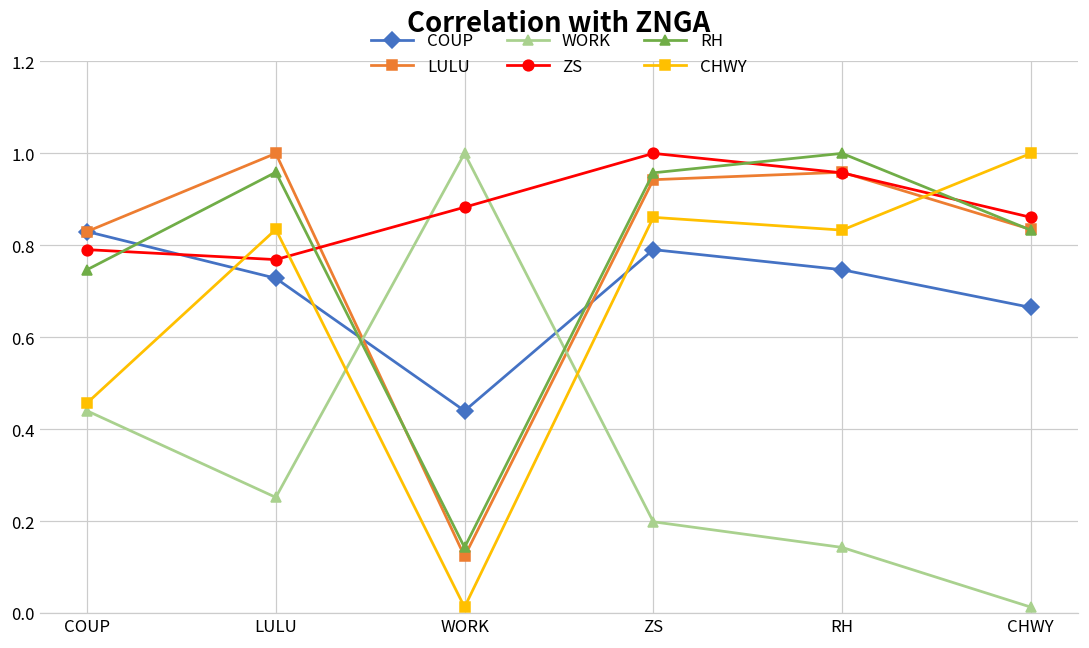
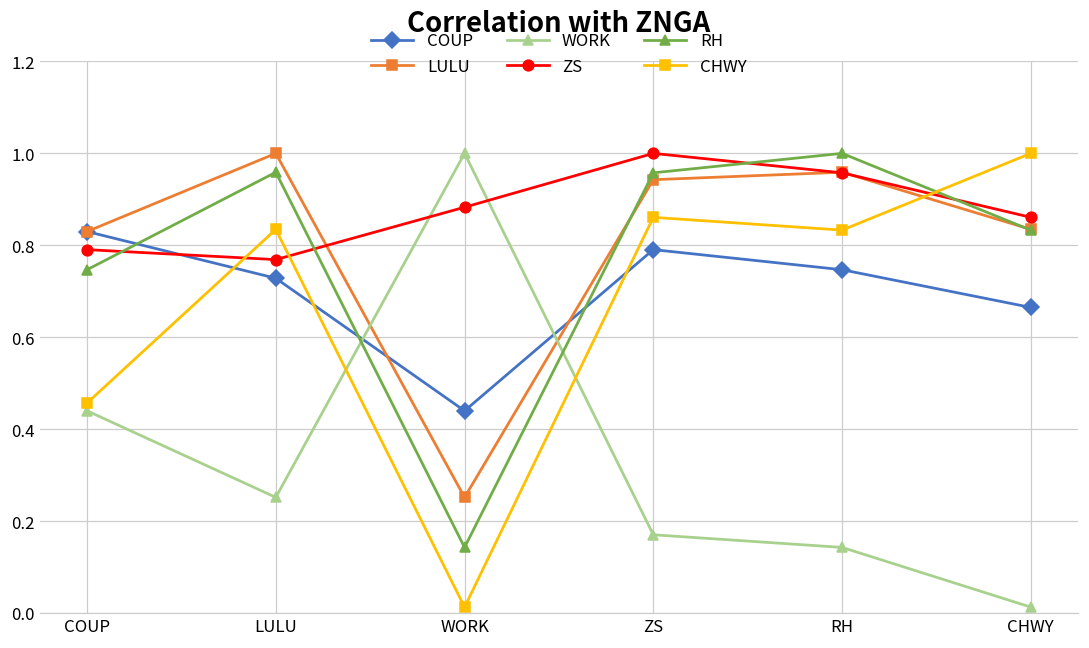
  {
    "COUP": {
      "LULU": 0.73,
      "WORK": 0.44,
      "ZS": 0.79,
      "RH": 0.75,
      "CHWY": 0.66
    },
    "LULU": {
      "LULU": 1.00,
-     "WORK": 0.12,
+     "WORK": 0.25,
      "ZS": 0.94
    },
    "WORK": {
      "COUP": 0.44,
      "LULU": 0.25,
      "WORK": 1.00,
-     "ZS": 0.20,
+     "ZS": 0.17,
      "RH": 0.14,
      "CHWY": 0.01
    },
    "ZS": {
      "COUP": 0.79,
      "LULU": 0.77,
      "WORK": 0.88,
      "ZS": 1.00,
      "CHWY": 0.86
    },
    "RH": {
      "COUP": 0.75,
      "LULU": 0.96,
      "WORK": 0.14,
      "ZS": 0.96,
      "RH": 1.00
    },
    "CHWY": {
      "COUP": 0.46,
      "LULU": 0.83,
      "WORK": 0.01,
      "ZS": 0.86,
      "RH": 0.83,
      "CHWY": 1.00
    }
  }
